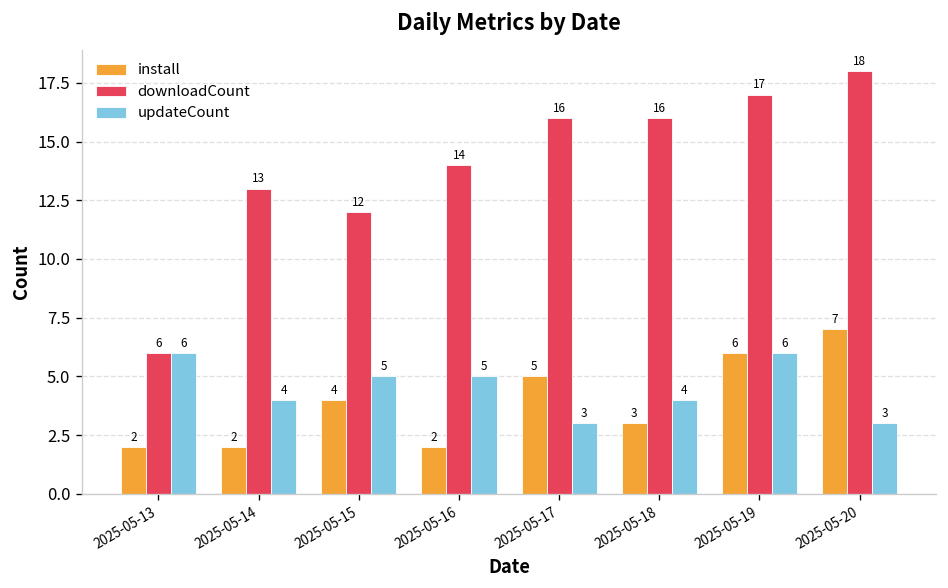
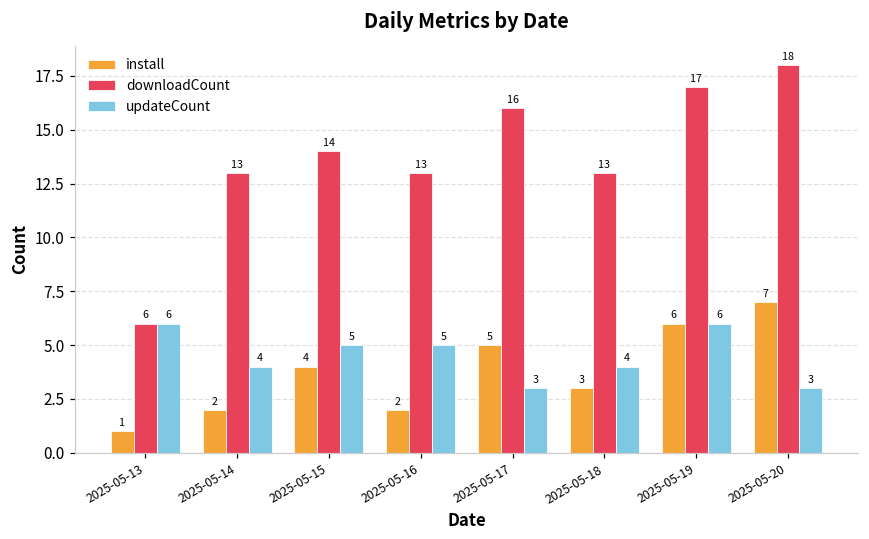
  {
    "install": {
-     "2025-05-13": 2,
+     "2025-05-13": 1,
      "2025-05-14": 2,
      "2025-05-15": 4,
      "2025-05-16": 2,
      "2025-05-17": 5,
      "2025-05-18": 3,
      "2025-05-19": 6,
      "2025-05-20": 7
    },
    "downloadCount": {
      "2025-05-13": 6,
      "2025-05-14": 13,
-     "2025-05-15": 12,
-     "2025-05-16": 14,
+     "2025-05-15": 14,
+     "2025-05-16": 13,
      "2025-05-17": 16,
-     "2025-05-18": 16,
+     "2025-05-18": 13,
      "2025-05-19": 17,
      "2025-05-20": 18
    },
    "updateCount": {
      "2025-05-13": 6,
      "2025-05-14": 4,
      "2025-05-15": 5,
      "2025-05-16": 5,
      "2025-05-17": 3,
      "2025-05-18": 4,
      "2025-05-19": 6,
      "2025-05-20": 3
    }
  }
